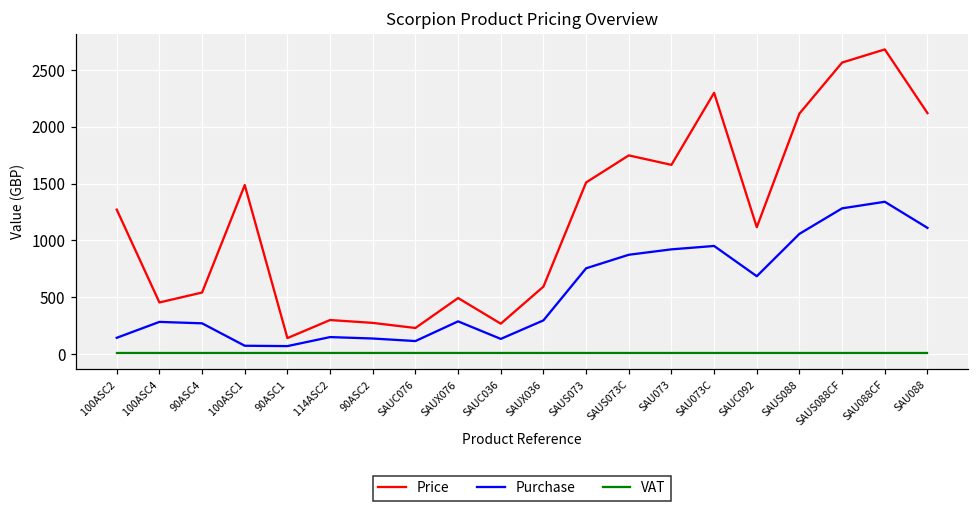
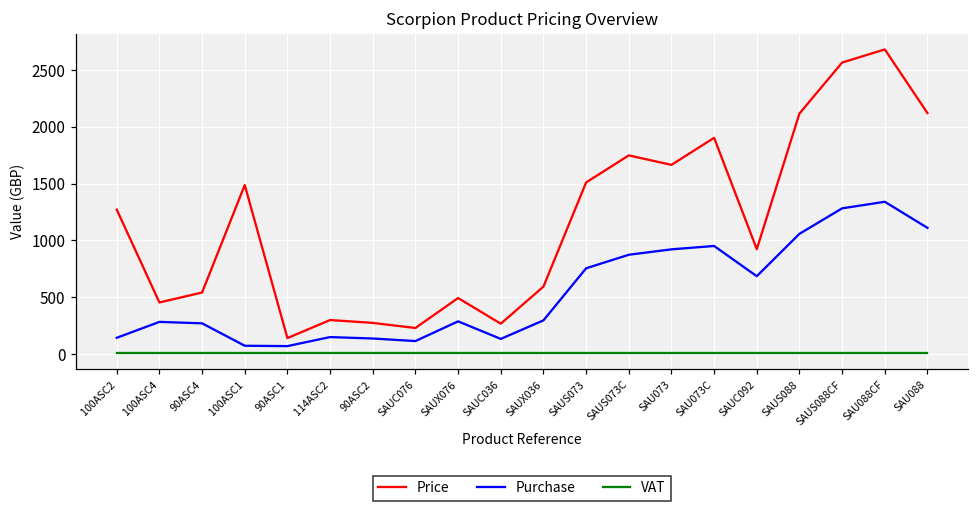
  {
    "Price": {
      "100ASC2": 1270,
      "100ASC4": 450,
      "90ASC4": 540,
      "100ASC1": 1490,
      "90ASC1": 140,
      "114ASC2": 300,
      "90ASC2": 270,
      "SAUC076": 230,
      "SAUX076": 490,
      "SAUC036": 270,
      "SAUX036": 590,
      "SAUS073": 1510,
      "SAUS073C": 1750,
      "SAU073": 1660,
-     "SAU073C": 2300,
-     "SAUC092": 1120,
+     "SAU073C": 1900,
+     "SAUC092": 920,
      "SAUS088": 2120,
      "SAUS088CF": 2560,
      "SAU088CF": 2680,
      "SAU088": 2120
    },
    "Purchase": {
      "100ASC2": 140,
      "100ASC4": 280,
      "90ASC4": 270,
      "100ASC1": 70,
      "90ASC1": 70,
      "114ASC2": 150,
      "90ASC2": 140,
      "SAUC076": 110,
      "SAUX076": 290,
      "SAUC036": 130,
      "SAUX036": 300,
      "SAUS073": 750,
      "SAUS073C": 870,
      "SAU073": 920,
      "SAU073C": 950,
      "SAUC092": 690,
      "SAUS088": 1060,
      "SAUS088CF": 1280,
      "SAU088CF": 1340,
      "SAU088": 1110
    },
    "VAT": {
      "100ASC2": 10,
      "100ASC4": 10,
      "90ASC4": 10,
      "100ASC1": 10,
      "90ASC1": 10,
      "114ASC2": 10,
      "90ASC2": 10,
      "SAUC076": 10,
      "SAUX076": 10,
      "SAUC036": 10,
      "SAUX036": 10,
      "SAUS073": 10,
      "SAUS073C": 10,
      "SAU073": 10,
      "SAU073C": 10,
      "SAUC092": 10,
      "SAUS088": 10,
      "SAUS088CF": 10,
      "SAU088CF": 10,
      "SAU088": 10
    }
  }
